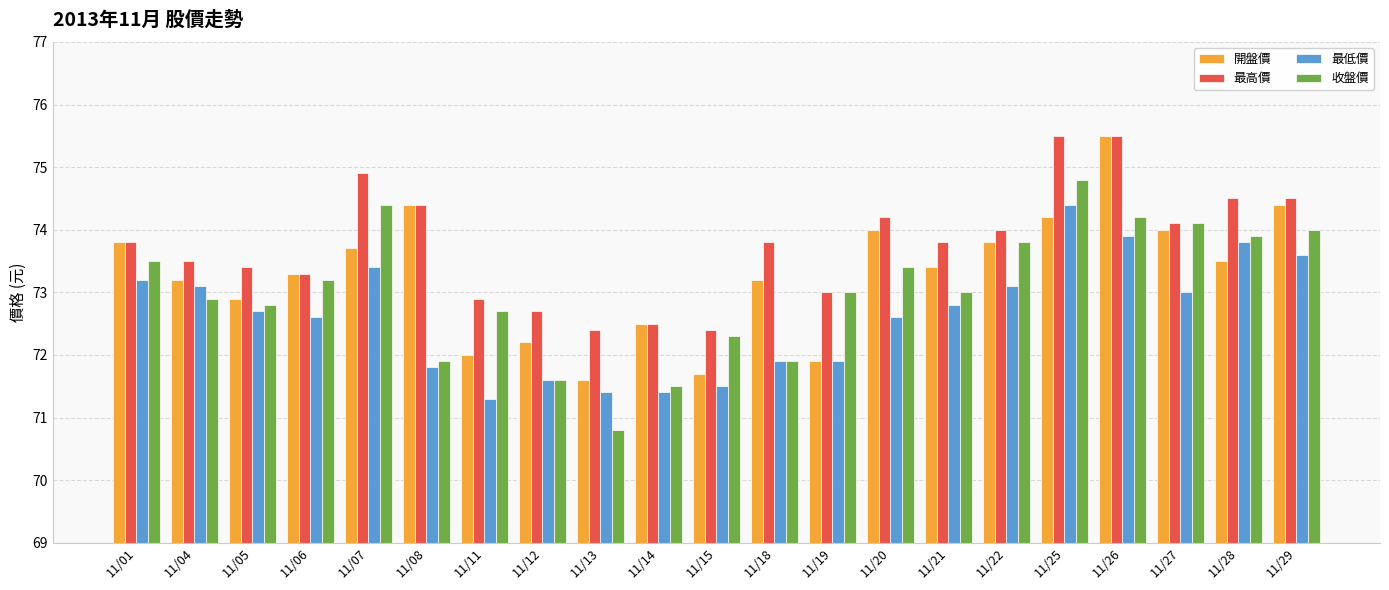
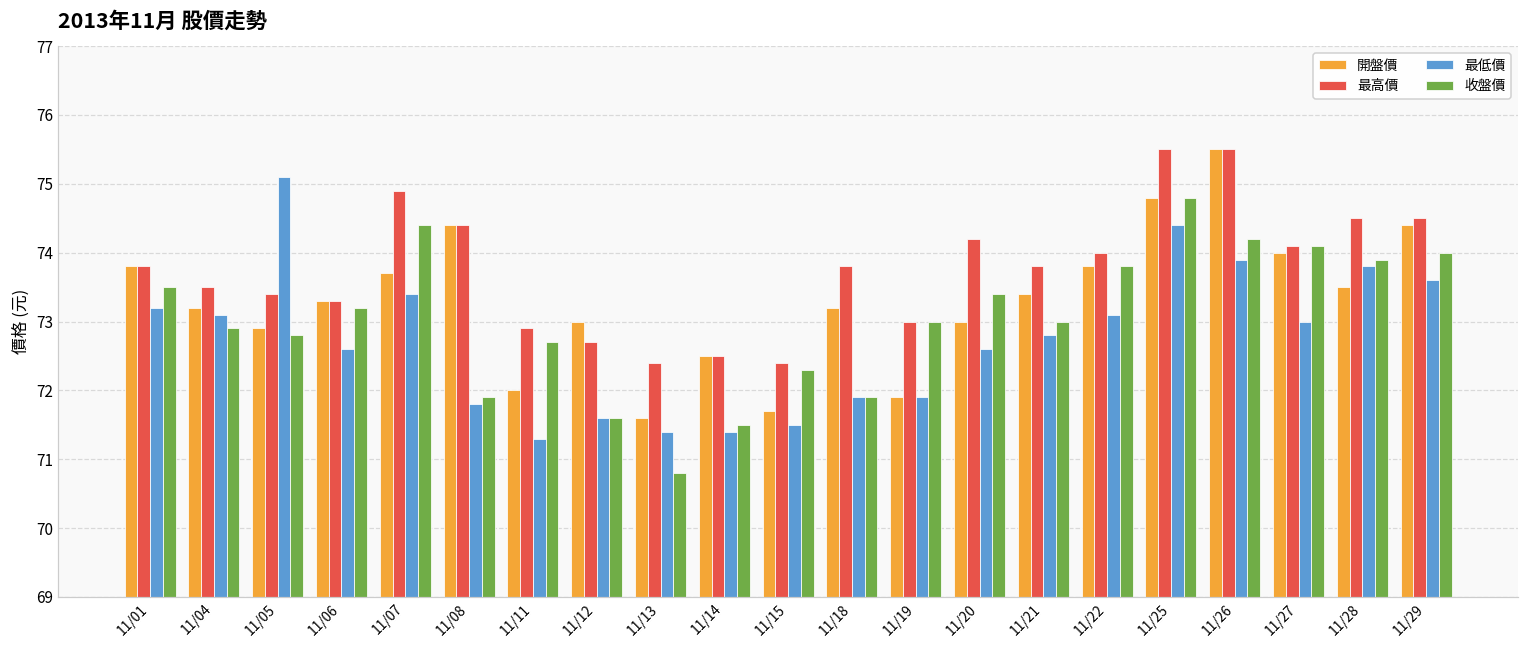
  {
    "開盤價": {
      "11/01": 73.8,
      "11/04": 73.2,
      "11/05": 72.9,
      "11/06": 73.3,
      "11/07": 73.7,
      "11/08": 74.4,
      "11/11": 72.0,
-     "11/12": 72.2,
+     "11/12": 73.0,
      "11/13": 71.6,
      "11/14": 72.5,
      "11/15": 71.7,
      "11/18": 73.2,
      "11/19": 71.9,
-     "11/20": 74,
+     "11/20": 73,
      "11/21": 73.4,
      "11/22": 73.8,
-     "11/25": 74.2,
+     "11/25": 74.8,
      "11/26": 75.5,
      "11/27": 74.0,
      "11/28": 73.5,
      "11/29": 74.4
    },
    "最高價": {
      "11/01": 73.8,
      "11/04": 73.5,
      "11/05": 73.4,
      "11/06": 73.3,
      "11/07": 74.9,
      "11/08": 74.4,
      "11/11": 72.9,
      "11/12": 72.7,
      "11/13": 72.4,
      "11/14": 72.5,
      "11/15": 72.4,
      "11/18": 73.8,
      "11/19": 73.0,
      "11/20": 74.2,
      "11/21": 73.8,
      "11/22": 74.0,
      "11/25": 75.5,
      "11/26": 75.5,
      "11/27": 74.1,
      "11/28": 74.5,
      "11/29": 74.5
    },
    "最低價": {
      "11/01": 73.2,
      "11/04": 73.1,
-     "11/05": 72.7,
+     "11/05": 75.1,
      "11/06": 72.6,
      "11/07": 73.4,
      "11/08": 71.8,
      "11/11": 71.3,
      "11/12": 71.6,
      "11/13": 71.4,
      "11/14": 71.4,
      "11/15": 71.5,
      "11/18": 71.9,
      "11/19": 71.9,
      "11/20": 72.6,
      "11/21": 72.8,
      "11/22": 73.1,
      "11/25": 74.4,
      "11/26": 73.9,
      "11/27": 73.0,
      "11/28": 73.8,
      "11/29": 73.6
    },
    "收盤價": {
      "11/01": 73.5,
      "11/04": 72.9,
      "11/05": 72.8,
      "11/06": 73.2,
      "11/07": 74.4,
      "11/08": 71.9,
      "11/11": 72.7,
      "11/12": 71.6,
      "11/13": 70.8,
      "11/14": 71.5,
      "11/15": 72.3,
      "11/18": 71.9,
      "11/19": 73.0,
      "11/20": 73.4,
      "11/21": 73.0,
      "11/22": 73.8,
      "11/25": 74.8,
      "11/26": 74.2,
      "11/27": 74.1,
      "11/28": 73.9,
      "11/29": 74.0
    }
  }
